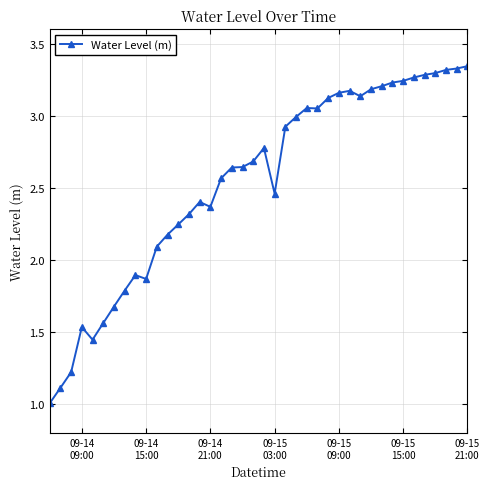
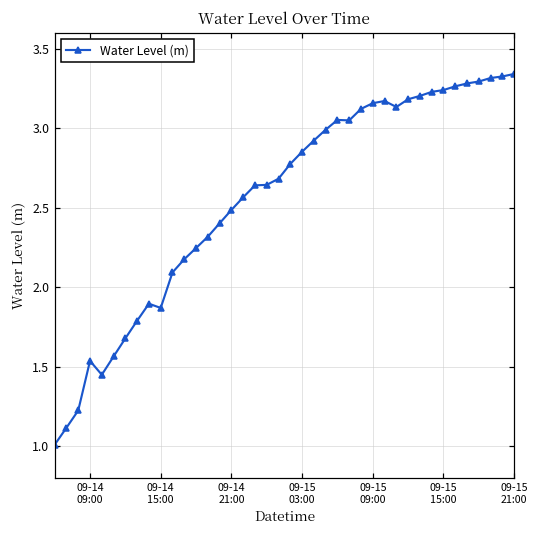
  {
    "09-14 09:00": 1.54,
    "09-14 15:00": 1.87,
-   "09-14 21:00": 2.37,
-   "09-15 03:00": 2.46,
+   "09-14 21:00": 2.49,
+   "09-15 03:00": 2.85,
    "09-15 09:00": 3.16,
    "09-15 15:00": 3.24,
    "09-15 21:00": 3.34
  }
